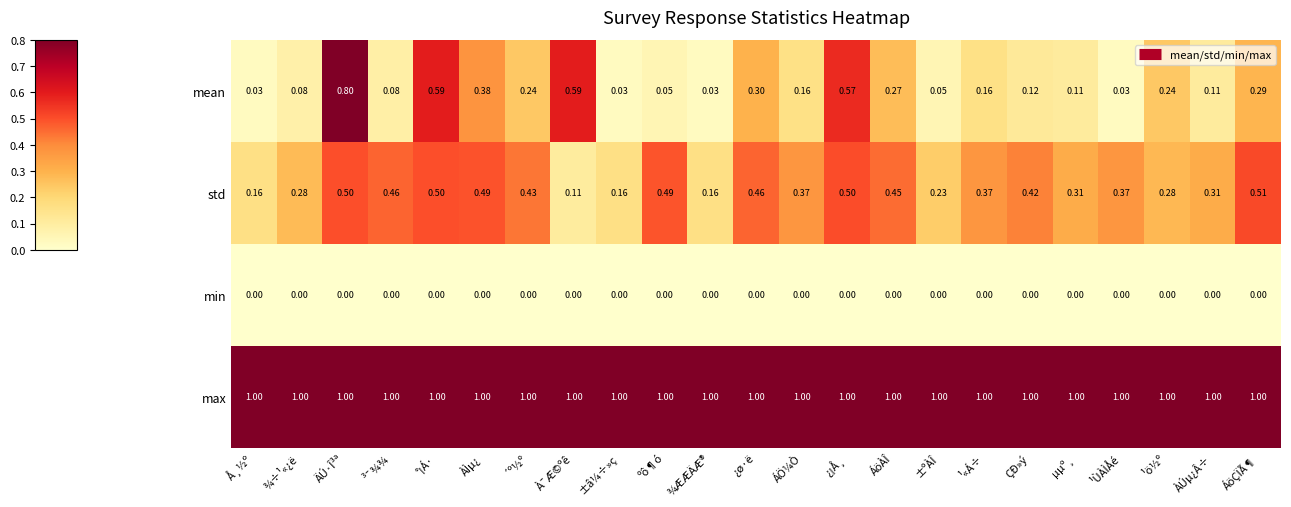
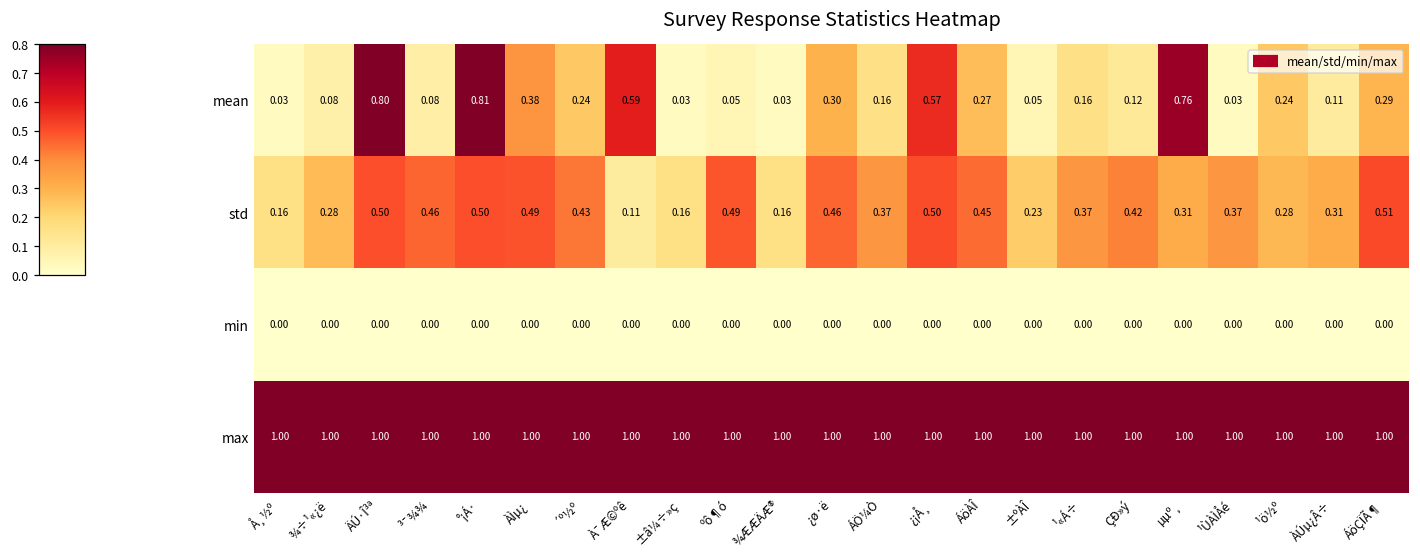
  {
    "mean": {
      "Å¸½º": 0.03,
      "¾÷¹«¿ë": 0.08,
      "ÄÚ·Î³ª": 0.80,
      "³¯¾¾": 0.08,
-     "°¡Á·": 0.59,
+     "°¡Á·": 0.81,
      "ÀÌµ¿": 0.38,
      "´º½º": 0.24,
      "À¯Æ©ºê": 0.59,
      "±â¼÷»ç": 0.03,
      "ºô¶ó": 0.05,
      "¾ÆÆÄÆ®": 0.03,
      "¿ø·ë": 0.30,
      "ÁÖ¼Ò": 0.16,
      "¿¡Å¸": 0.57,
      "ÁöÀÎ": 0.27,
      "±ºÀÎ": 0.05,
      "¹«Á÷": 0.16,
      "ÇÐ»ý": 0.12,
-     "µµº¸": 0.11,
+     "µµº¸": 0.76,
      "¹ÙÀÌÅé": 0.03,
      "¹ö½º": 0.24,
      "ÀÚµ¿Â÷": 0.11,
      "ÁöÇÏÃ¶": 0.29
    },
    "std": {
      "Å¸½º": 0.16,
      "¾÷¹«¿ë": 0.28,
      "ÄÚ·Î³ª": 0.50,
      "³¯¾¾": 0.46,
      "°¡Á·": 0.50,
      "ÀÌµ¿": 0.49,
      "´º½º": 0.43,
      "À¯Æ©ºê": 0.11,
      "±â¼÷»ç": 0.16,
      "ºô¶ó": 0.49,
      "¾ÆÆÄÆ®": 0.16,
      "¿ø·ë": 0.46,
      "ÁÖ¼Ò": 0.37,
      "¿¡Å¸": 0.50,
      "ÁöÀÎ": 0.45,
      "±ºÀÎ": 0.23,
      "¹«Á÷": 0.37,
      "ÇÐ»ý": 0.42,
      "µµº¸": 0.31,
      "¹ÙÀÌÅé": 0.37,
      "¹ö½º": 0.28,
      "ÀÚµ¿Â÷": 0.31,
      "ÁöÇÏÃ¶": 0.51
    },
    "min": {
      "Å¸½º": 0.00,
      "¾÷¹«¿ë": 0.00,
      "ÄÚ·Î³ª": 0.00,
      "³¯¾¾": 0.00,
      "°¡Á·": 0.00,
      "ÀÌµ¿": 0.00,
      "´º½º": 0.00,
      "À¯Æ©ºê": 0.00,
      "±â¼÷»ç": 0.00,
      "ºô¶ó": 0.00,
      "¾ÆÆÄÆ®": 0.00,
      "¿ø·ë": 0.00,
      "ÁÖ¼Ò": 0.00,
      "¿¡Å¸": 0.00,
      "ÁöÀÎ": 0.00,
      "±ºÀÎ": 0.00,
      "¹«Á÷": 0.00,
      "ÇÐ»ý": 0.00,
      "µµº¸": 0.00,
      "¹ÙÀÌÅé": 0.00,
      "¹ö½º": 0.00,
      "ÀÚµ¿Â÷": 0.00,
      "ÁöÇÏÃ¶": 0.00
    },
    "max": {
      "Å¸½º": 1.00,
      "¾÷¹«¿ë": 1.00,
      "ÄÚ·Î³ª": 1.00,
      "³¯¾¾": 1.00,
      "°¡Á·": 1.00,
      "ÀÌµ¿": 1.00,
      "´º½º": 1.00,
      "À¯Æ©ºê": 1.00,
      "±â¼÷»ç": 1.00,
      "ºô¶ó": 1.00,
      "¾ÆÆÄÆ®": 1.00,
      "¿ø·ë": 1.00,
      "ÁÖ¼Ò": 1.00,
      "¿¡Å¸": 1.00,
      "ÁöÀÎ": 1.00,
      "±ºÀÎ": 1.00,
      "¹«Á÷": 1.00,
      "ÇÐ»ý": 1.00,
      "µµº¸": 1.00,
      "¹ÙÀÌÅé": 1.00,
      "¹ö½º": 1.00,
      "ÀÚµ¿Â÷": 1.00,
      "ÁöÇÏÃ¶": 1.00
    }
  }
